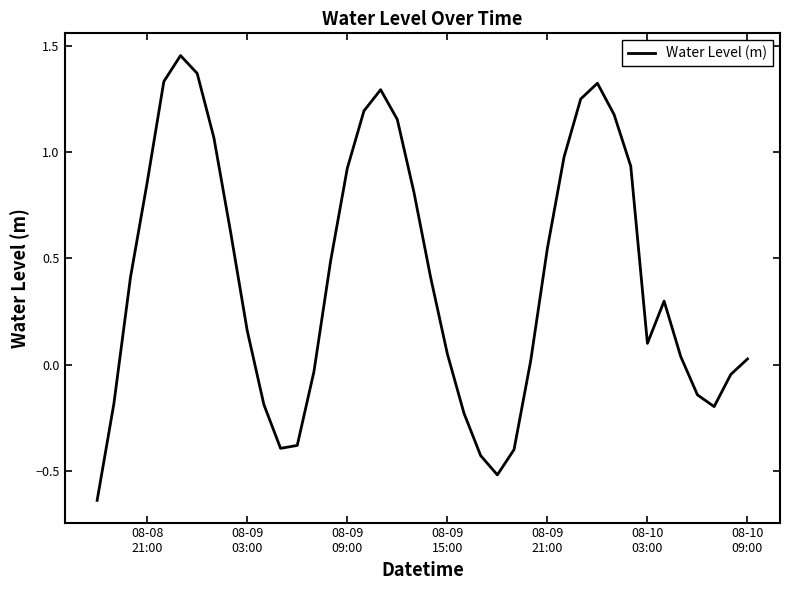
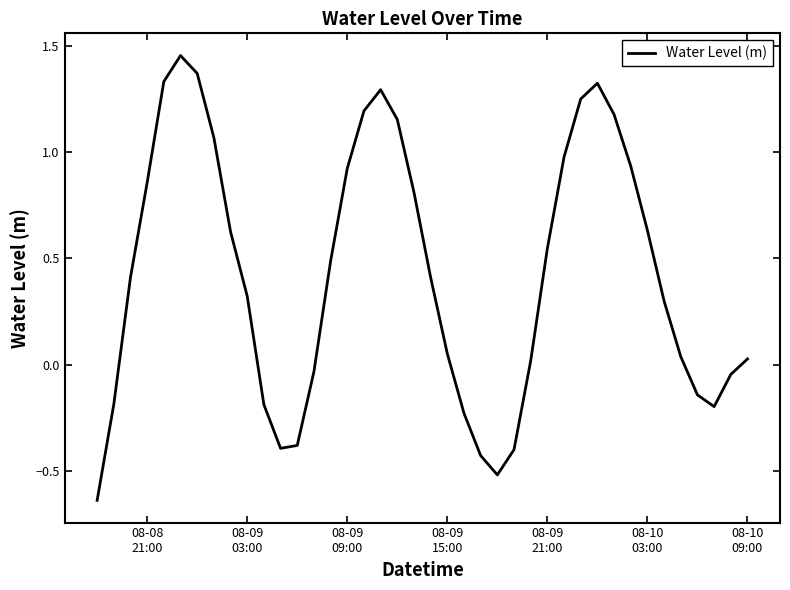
  {
    "08-08 21:00": 0.86,
-   "08-09 03:00": 0.16,
+   "08-09 03:00": 0.32,
    "08-09 09:00": 0.92,
    "08-09 15:00": 0.05,
    "08-09 21:00": 0.55,
-   "08-10 03:00": 0.10,
+   "08-10 03:00": 0.63,
    "08-10 09:00": 0.03
  }
